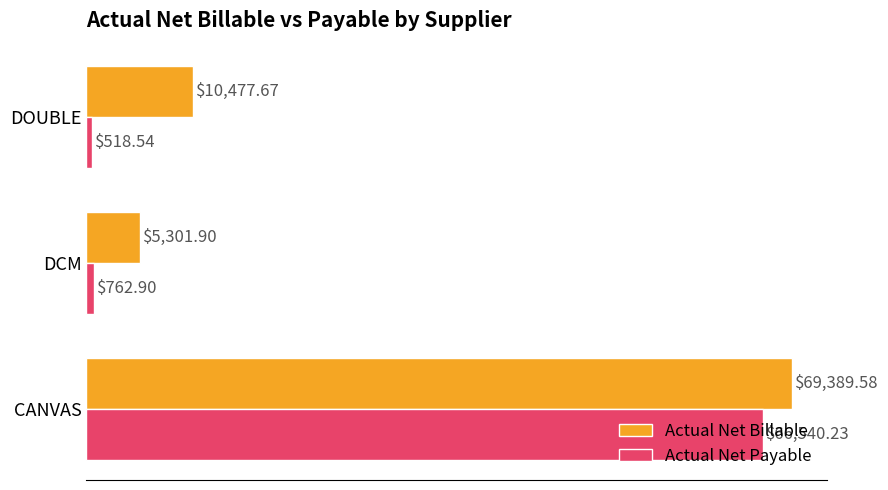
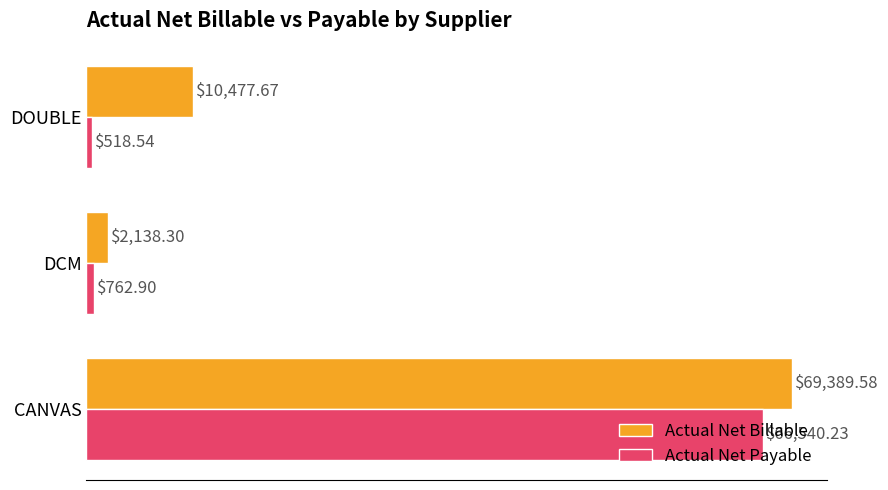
  {
    "Actual Net Billable": {
      "DOUBLE": "$10,477.67",
-     "DCM": "$5,301.90",
+     "DCM": "$2,138.30",
      "CANVAS": "$69,389.58"
    },
    "Actual Net Payable": {
      "DOUBLE": "$518.54",
      "DCM": "$762.90",
      "CANVAS": "$66,540.23"
    }
  }
